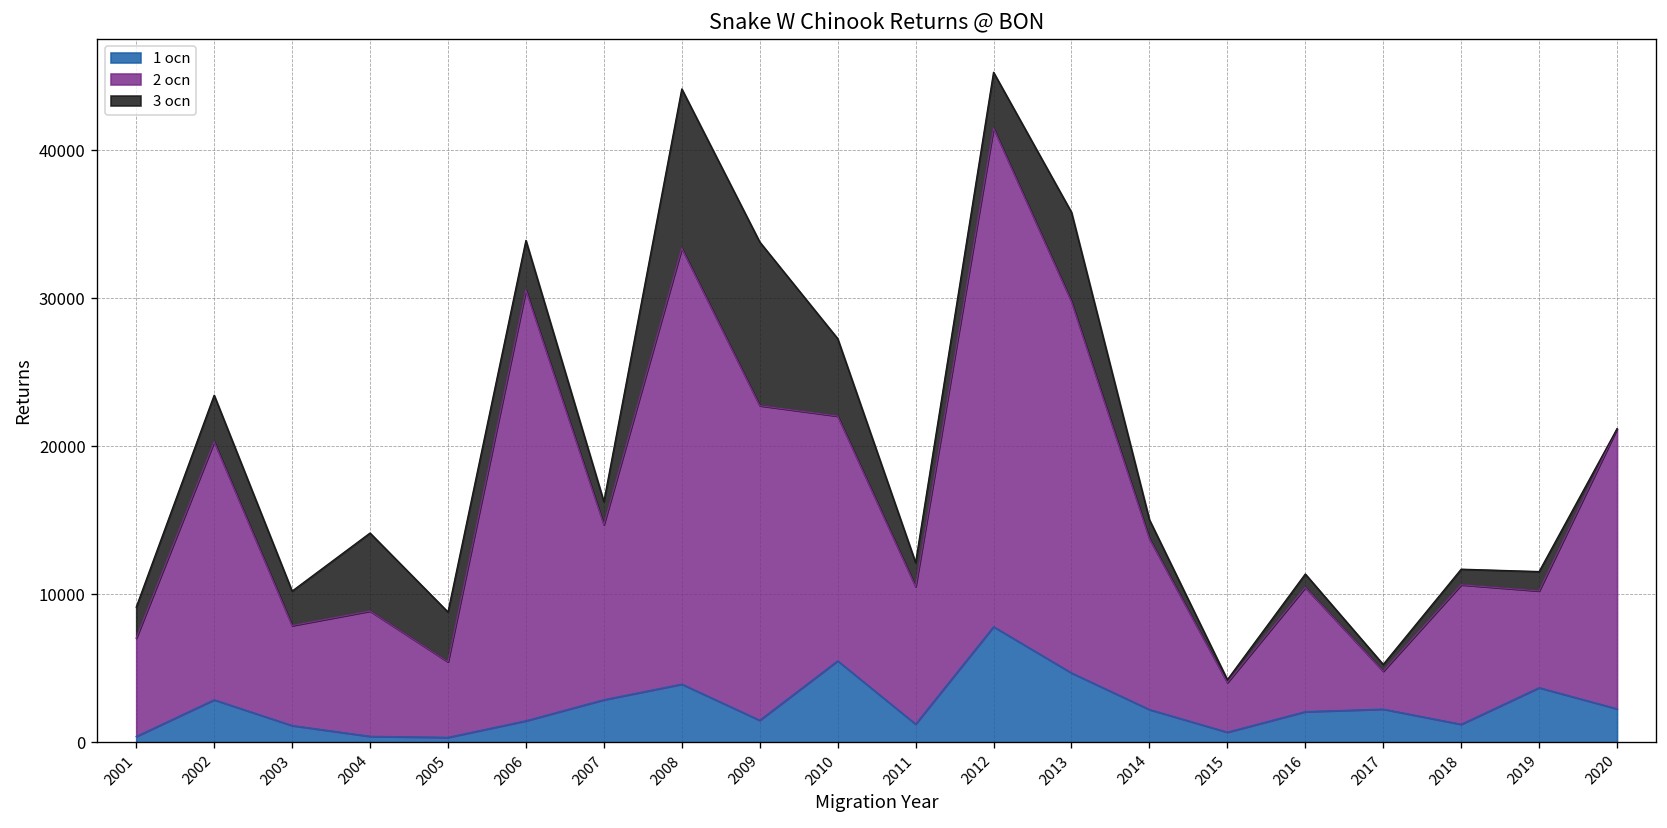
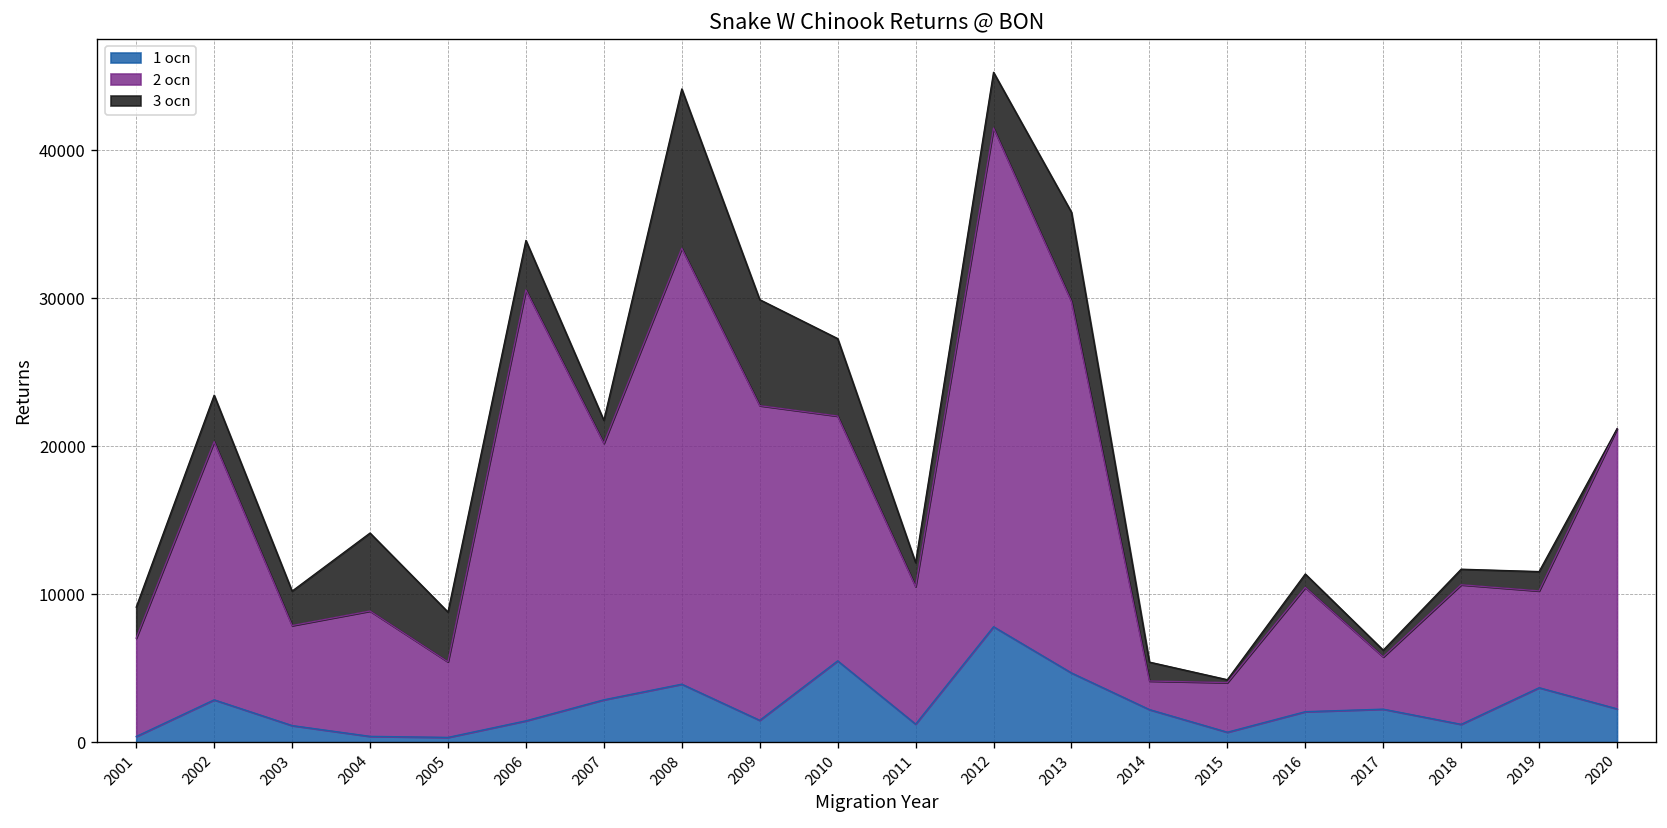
  {
    "1 ocn": {
      "2001": 400,
      "2002": 2900,
      "2003": 1100,
      "2004": 400,
      "2005": 300,
      "2006": 1500,
      "2007": 2900,
      "2008": 3900,
      "2009": 1500,
      "2010": 5500,
      "2011": 1200,
      "2012": 7800,
      "2013": 4700,
      "2014": 2200,
      "2015": 700,
      "2016": 2100,
      "2017": 2300,
      "2018": 1200,
      "2019": 3700,
      "2020": 2300
    },
    "2 ocn": {
      "2001": 6600,
      "2002": 17400,
      "2003": 6800,
      "2004": 8500,
      "2005": 5100,
      "2006": 29100,
-     "2007": 11800,
+     "2007": 17300,
      "2008": 29400,
      "2009": 21200,
      "2010": 16500,
      "2011": 9300,
      "2012": 33700,
      "2013": 25100,
-     "2014": 11500,
+     "2014": 1900,
      "2016": 8400,
-     "2017": 2600,
+     "2017": 3500,
      "2018": 9400,
      "2019": 6500
    },
    "3 ocn": {
      "2001": 2100,
      "2002": 3100,
      "2003": 2300,
      "2004": 5300,
      "2005": 3400,
      "2006": 3300,
      "2007": 1600,
      "2008": 10800,
-     "2009": 11000,
+     "2009": 7200,
      "2010": 5200,
      "2011": 1600,
      "2012": 3800,
      "2013": 6000,
      "2014": 1300,
      "2016": 900,
      "2017": 500,
      "2018": 1100,
      "2019": 1300
    }
  }
